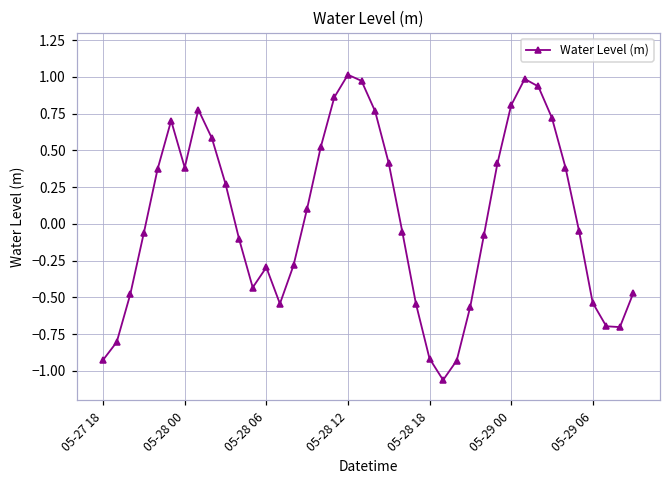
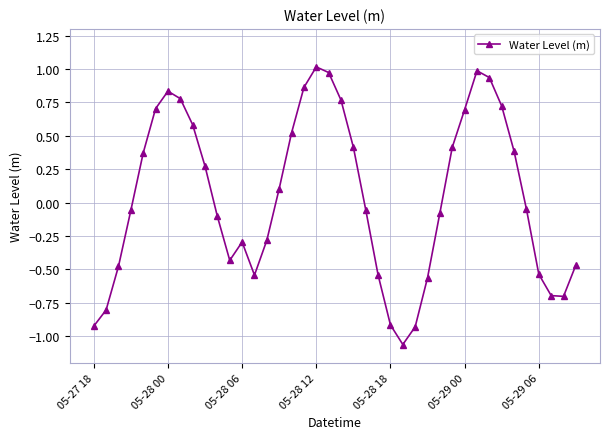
  {
    "05-27 18": -0.93,
-   "05-28 00": 0.38,
+   "05-28 00": 0.83,
    "05-28 06": -0.30,
    "05-28 12": 1.02,
    "05-28 18": -0.92,
-   "05-29 00": 0.81,
+   "05-29 00": 0.70,
    "05-29 06": -0.54
  }
